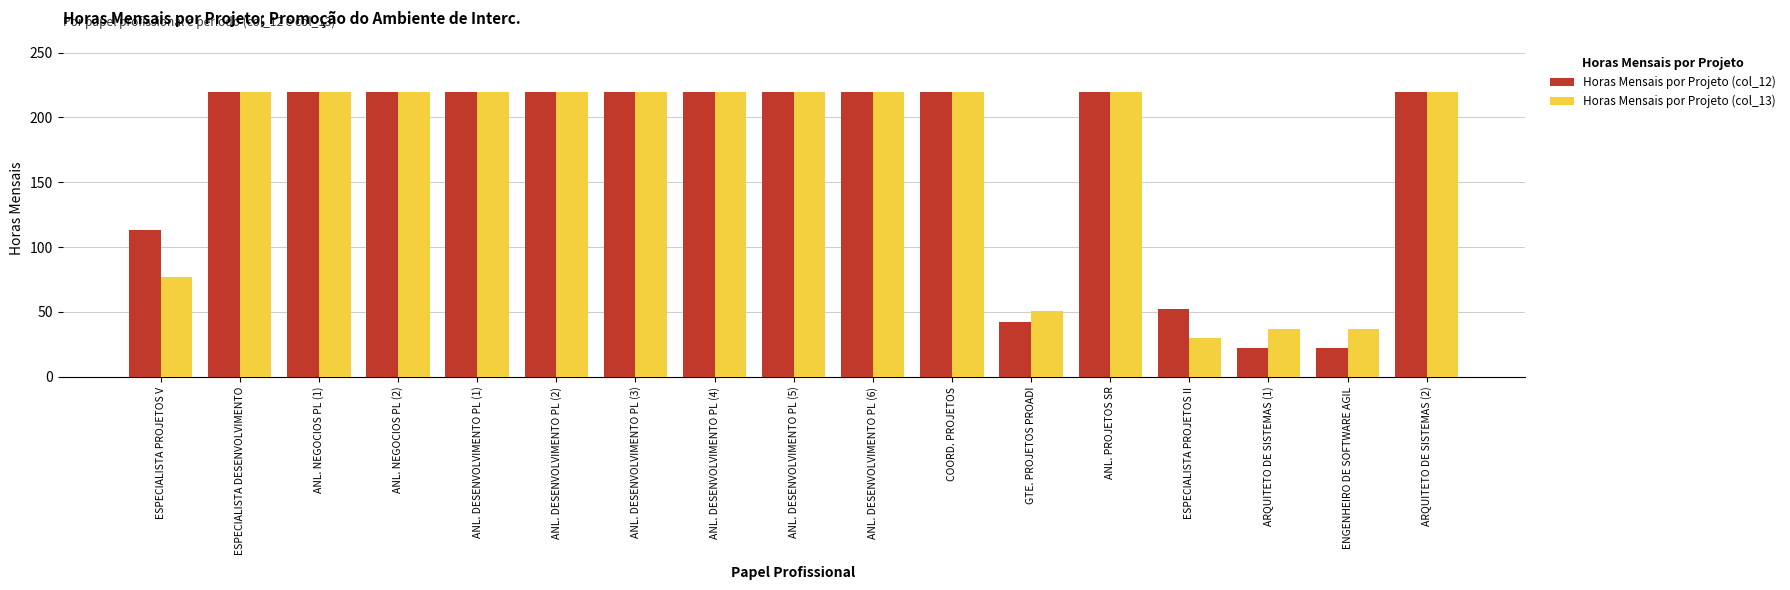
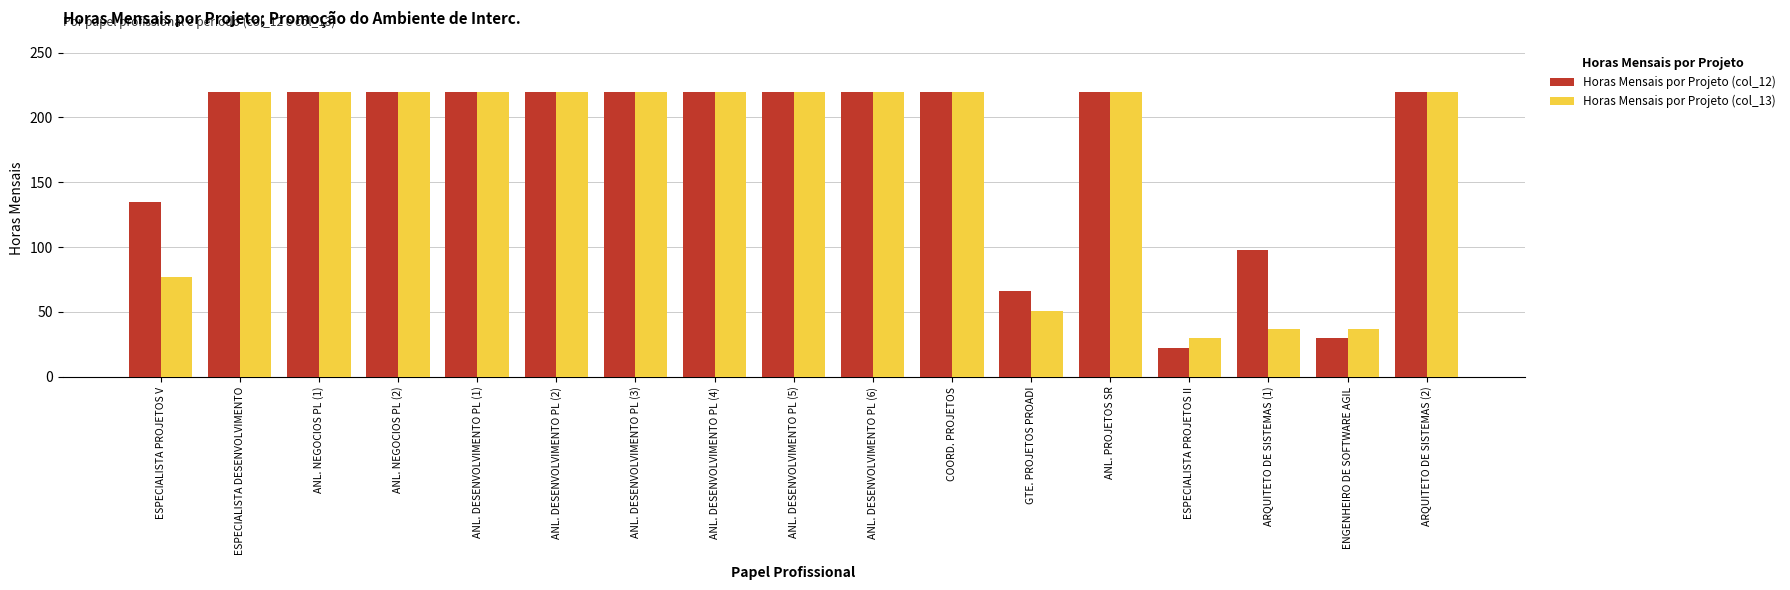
  {
    "Horas Mensais por Projeto (col_12)": {
-     "ESPECIALISTA PROJETOS V": 113,
+     "ESPECIALISTA PROJETOS V": 135,
      "ESPECIALISTA DESENVOLVIMENTO": 220,
      "ANL. NEGOCIOS PL (1)": 220,
      "ANL. NEGOCIOS PL (2)": 220,
      "ANL. DESENVOLVIMENTO PL (1)": 220,
      "ANL. DESENVOLVIMENTO PL (2)": 220,
      "ANL. DESENVOLVIMENTO PL (3)": 220,
      "ANL. DESENVOLVIMENTO PL (4)": 220,
      "ANL. DESENVOLVIMENTO PL (5)": 220,
      "ANL. DESENVOLVIMENTO PL (6)": 220,
      "COORD. PROJETOS": 220,
-     "GTE. PROJETOS PROADI": 42,
+     "GTE. PROJETOS PROADI": 66,
      "ANL. PROJETOS SR": 220,
-     "ESPECIALISTA PROJETOS II": 52,
-     "ARQUITETO DE SISTEMAS (1)": 22,
-     "ENGENHEIRO DE SOFTWARE AGIL": 22,
+     "ESPECIALISTA PROJETOS II": 22,
+     "ARQUITETO DE SISTEMAS (1)": 98,
+     "ENGENHEIRO DE SOFTWARE AGIL": 30,
      "ARQUITETO DE SISTEMAS (2)": 220
    },
    "Horas Mensais por Projeto (col_13)": {
      "ESPECIALISTA PROJETOS V": 77,
      "ESPECIALISTA DESENVOLVIMENTO": 220,
      "ANL. NEGOCIOS PL (1)": 220,
      "ANL. NEGOCIOS PL (2)": 220,
      "ANL. DESENVOLVIMENTO PL (1)": 220,
      "ANL. DESENVOLVIMENTO PL (2)": 220,
      "ANL. DESENVOLVIMENTO PL (3)": 220,
      "ANL. DESENVOLVIMENTO PL (4)": 220,
      "ANL. DESENVOLVIMENTO PL (5)": 220,
      "ANL. DESENVOLVIMENTO PL (6)": 220,
      "COORD. PROJETOS": 220,
      "GTE. PROJETOS PROADI": 51,
      "ANL. PROJETOS SR": 220,
      "ESPECIALISTA PROJETOS II": 30,
      "ARQUITETO DE SISTEMAS (1)": 37,
      "ENGENHEIRO DE SOFTWARE AGIL": 37,
      "ARQUITETO DE SISTEMAS (2)": 220
    }
  }
